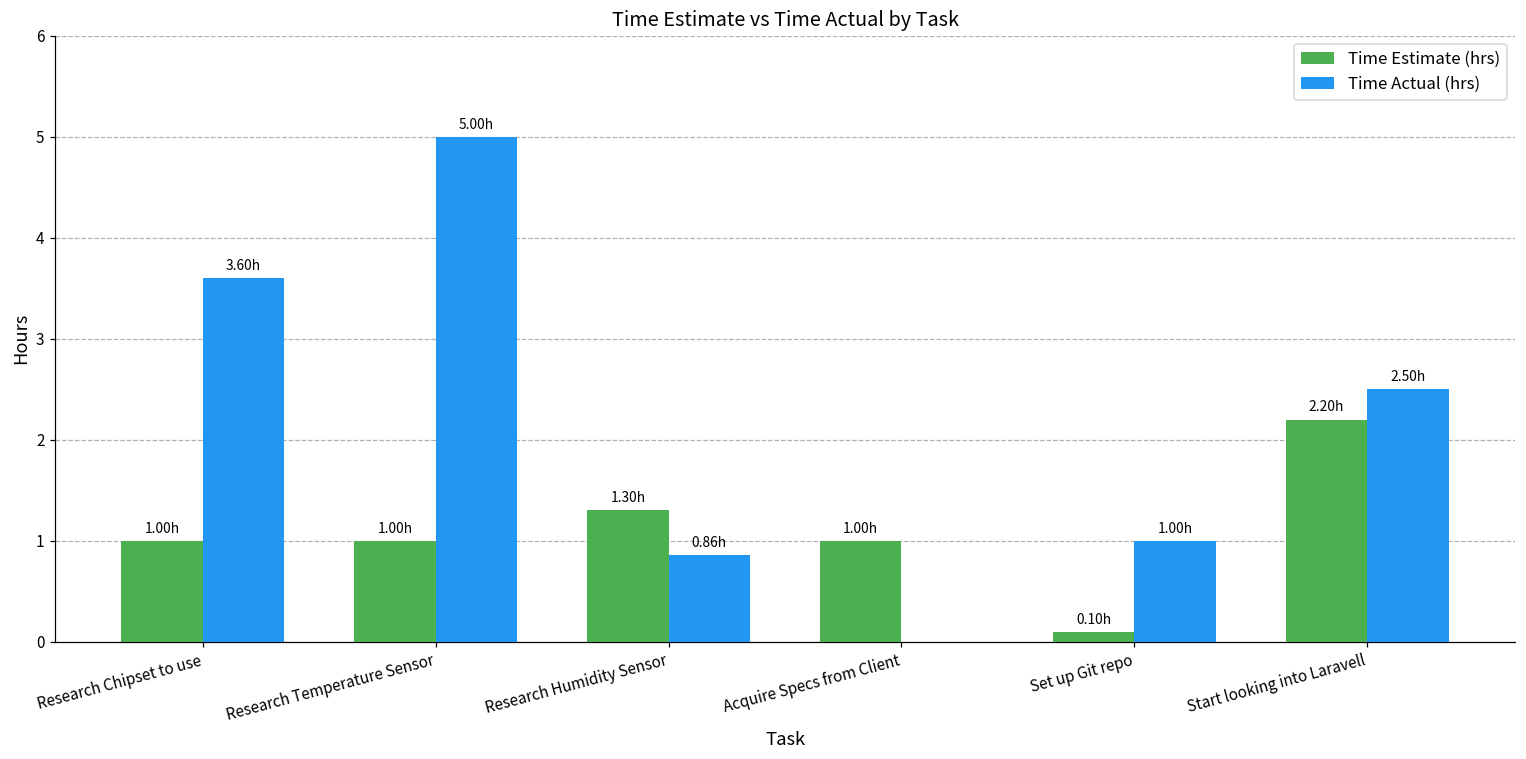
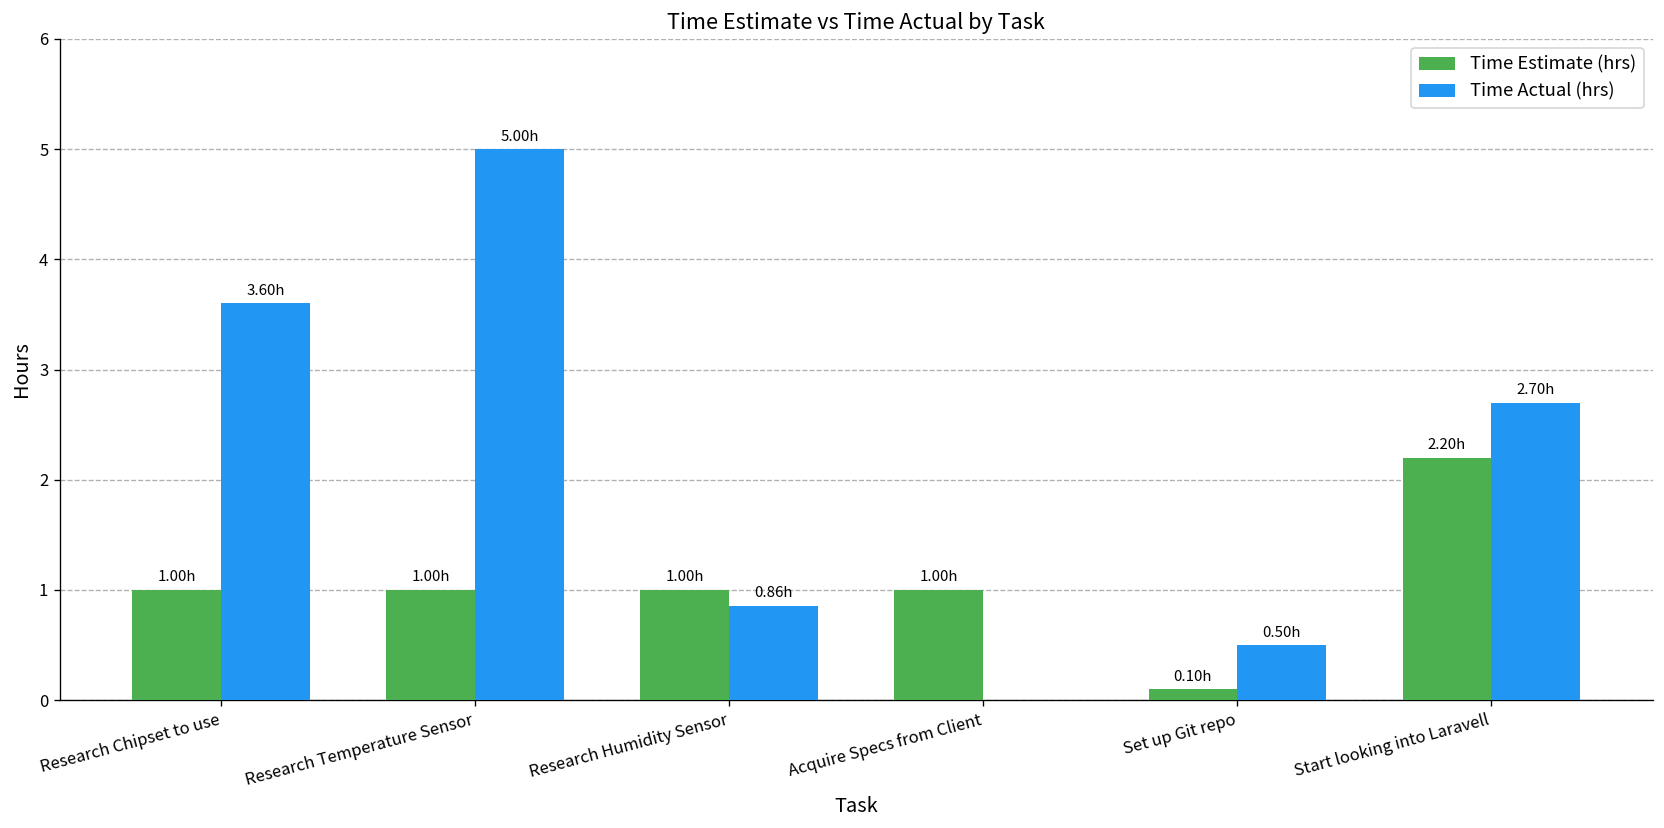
  {
    "Time Estimate (hrs)": {
      "Research Chipset to use": "1.00h",
      "Research Temperature Sensor": "1.00h",
-     "Research Humidity Sensor": "1.30h",
+     "Research Humidity Sensor": "1.00h",
      "Acquire Specs from Client": "1.00h",
      "Set up Git repo": "0.10h",
      "Start looking into Laravell": "2.20h"
    },
    "Time Actual (hrs)": {
      "Research Chipset to use": "3.60h",
      "Research Temperature Sensor": "5.00h",
      "Research Humidity Sensor": "0.86h",
-     "Set up Git repo": "1.00h",
-     "Start looking into Laravell": "2.50h"
+     "Set up Git repo": "0.50h",
+     "Start looking into Laravell": "2.70h"
    }
  }
